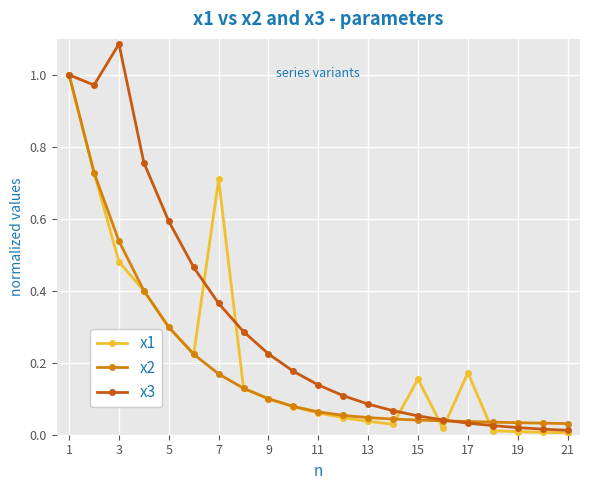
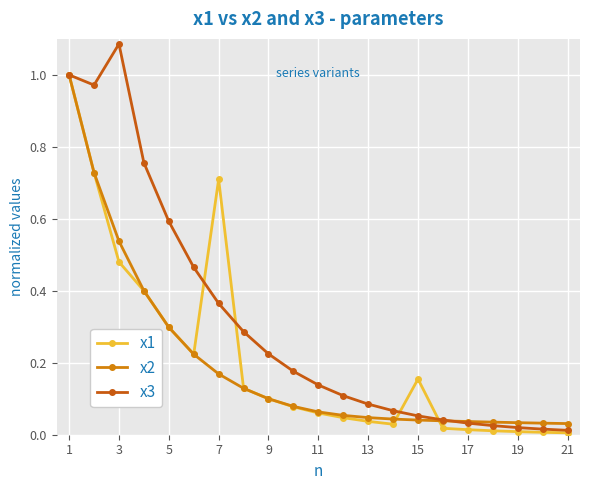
  {
    "x1": {
      "3": 0.48,
      "7": 0.71,
      "13": 0.04,
      "15": 0.15,
-     "17": 0.17,
+     "17": 0.01,
      "19": 0.01
    }
  }
